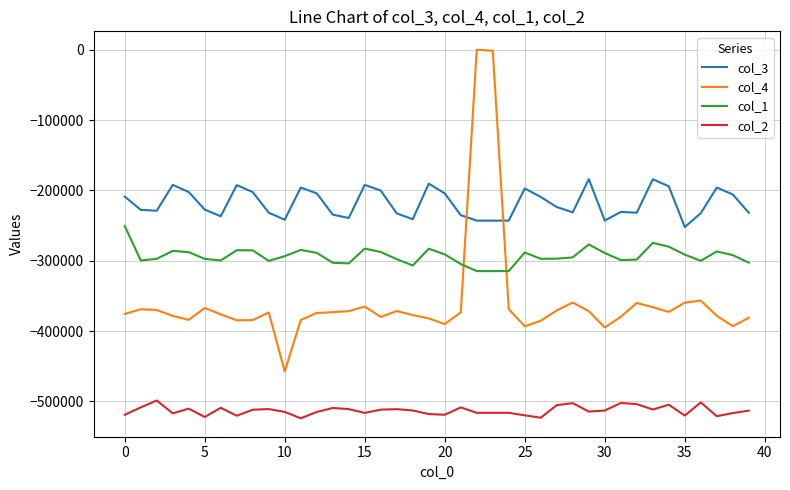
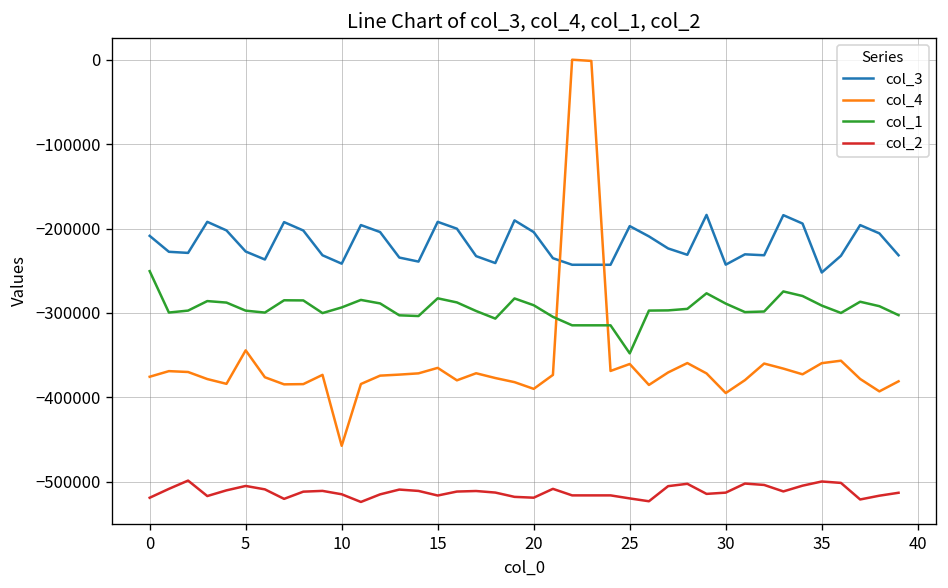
  {
    "col_3": {
      "0": -210000,
      "5": -230000,
      "10": -240000,
      "15": -190000,
      "20": -200000,
      "25": -200000,
      "30": -240000,
      "35": -250000
    },
    "col_4": {
      "0": -380000,
-     "5": -370000,
+     "5": -340000,
      "10": -460000,
      "15": -370000,
      "20": -390000,
-     "25": -390000,
+     "25": -360000,
      "30": -390000,
      "35": -360000
    },
    "col_1": {
      "0": -250000,
      "5": -300000,
      "10": -290000,
      "15": -280000,
      "20": -290000,
-     "25": -290000,
+     "25": -350000,
      "30": -290000,
      "35": -290000
    },
    "col_2": {
      "0": -520000,
-     "5": -520000,
+     "5": -500000,
      "10": -510000,
      "15": -520000,
      "20": -520000,
      "25": -520000,
      "30": -510000,
-     "35": -520000
+     "35": -500000
    }
  }
